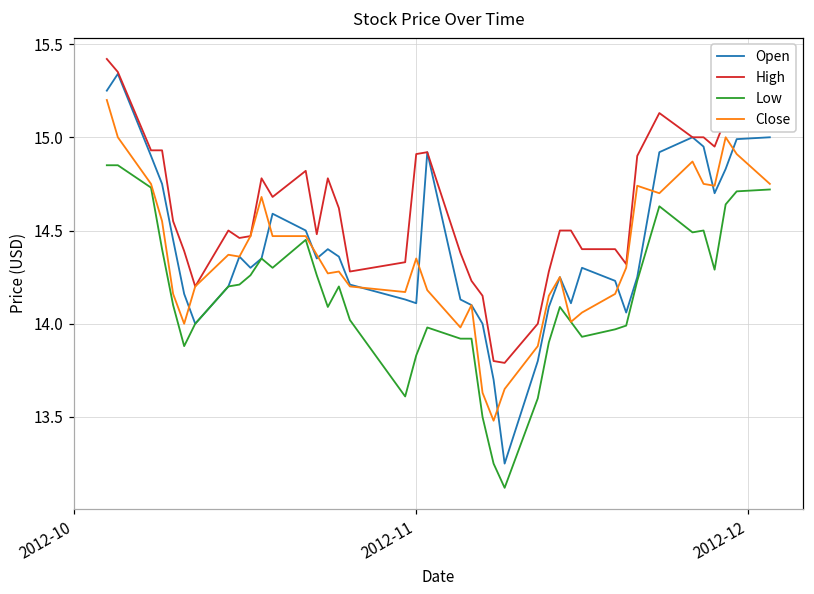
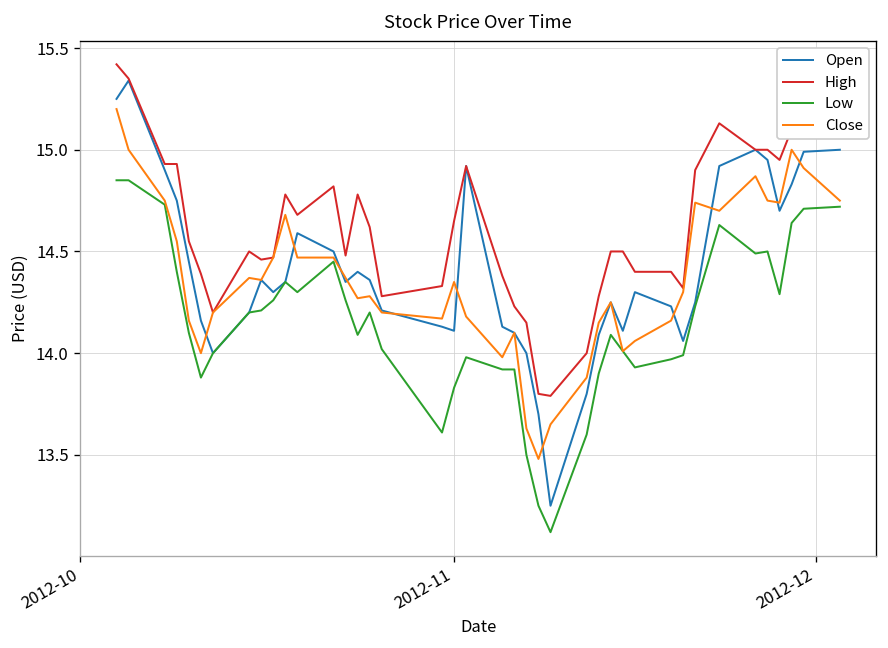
  {
    "Open": {
      "2012-11": 14.11
    },
    "High": {
-     "2012-11": 14.91
+     "2012-11": 14.65
    },
    "Low": {
      "2012-11": 13.83
    },
    "Close": {
      "2012-11": 14.35
    }
  }
